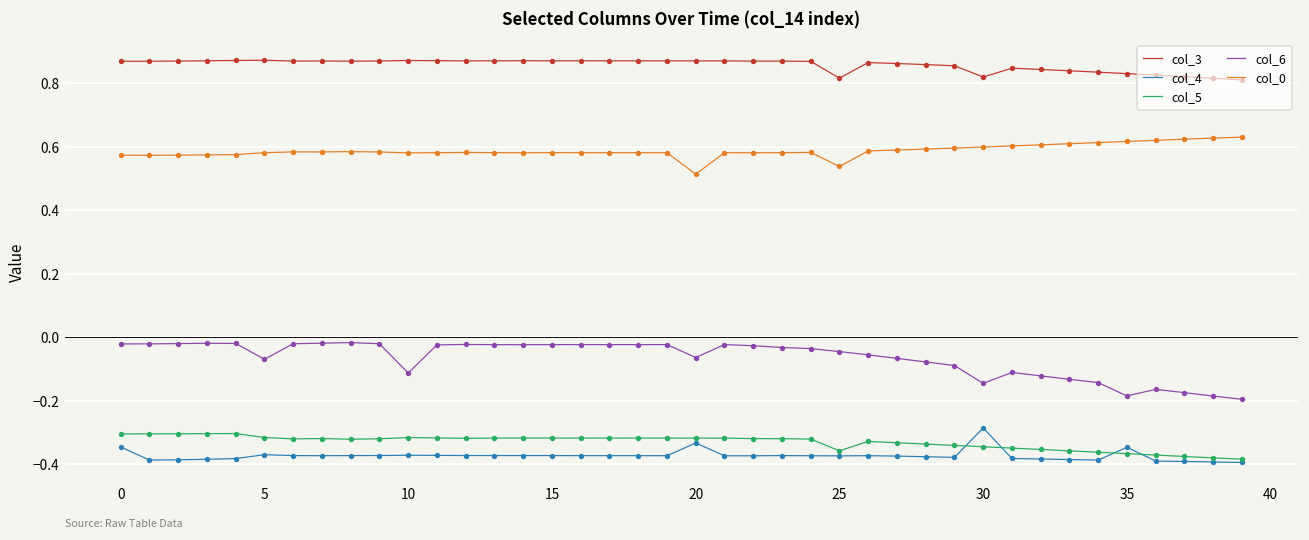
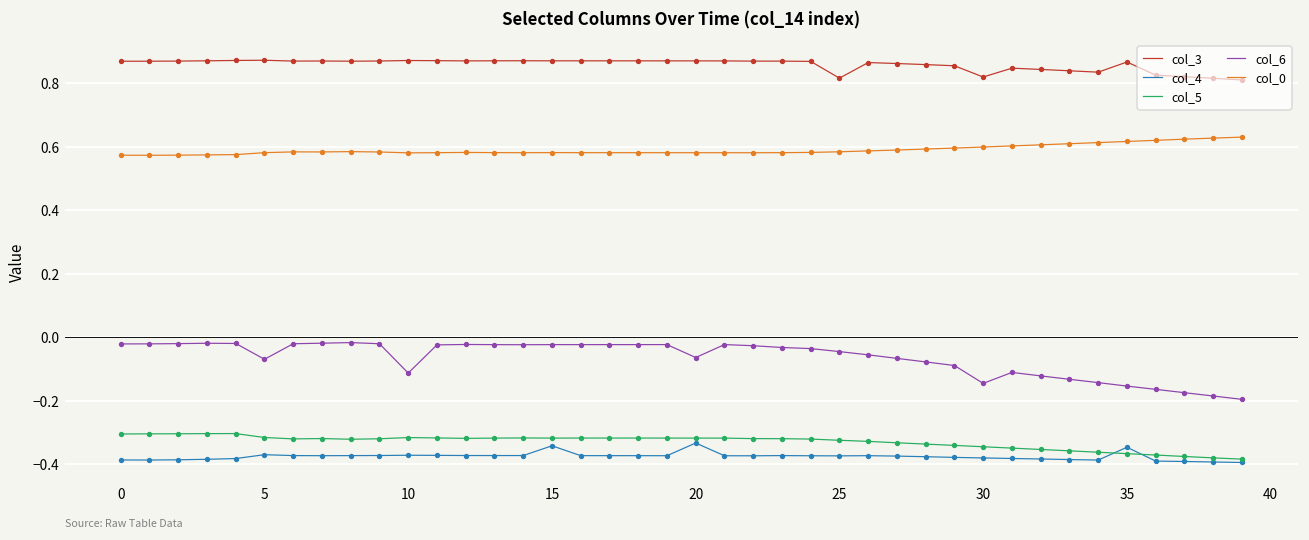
  {
    "col_3": {
      "0": 0.87,
      "5": 0.87,
      "10": 0.87,
      "15": 0.87,
      "20": 0.87,
      "25": 0.82,
      "30": 0.82,
-     "35": 0.83
+     "35": 0.87
    },
    "col_4": {
-     "0": -0.35,
+     "0": -0.39,
      "5": -0.37,
      "10": -0.37,
-     "15": -0.37,
+     "15": -0.34,
      "20": -0.33,
      "25": -0.37,
-     "30": -0.29,
+     "30": -0.38,
      "35": -0.35
    },
    "col_5": {
      "0": -0.31,
      "5": -0.32,
      "10": -0.32,
      "15": -0.32,
      "20": -0.32,
-     "25": -0.36,
+     "25": -0.33,
      "30": -0.35,
      "35": -0.37
    },
    "col_6": {
      "0": -0.02,
      "5": -0.07,
      "10": -0.11,
      "15": -0.02,
      "20": -0.06,
      "25": -0.05,
      "30": -0.15,
-     "35": -0.19
+     "35": -0.15
    },
    "col_0": {
      "0": 0.57,
      "5": 0.58,
      "10": 0.58,
      "15": 0.58,
-     "20": 0.51,
-     "25": 0.54,
+     "20": 0.58,
+     "25": 0.58,
      "30": 0.60,
      "35": 0.62
    }
  }
